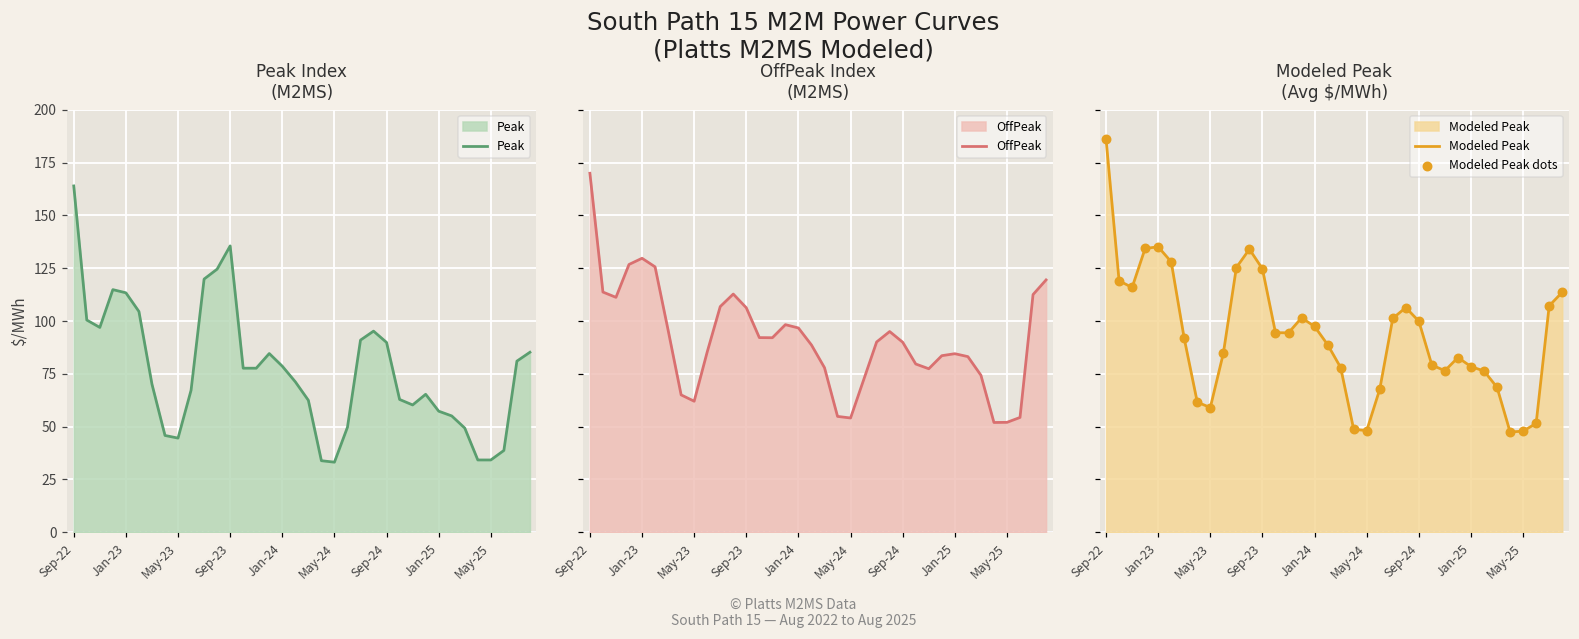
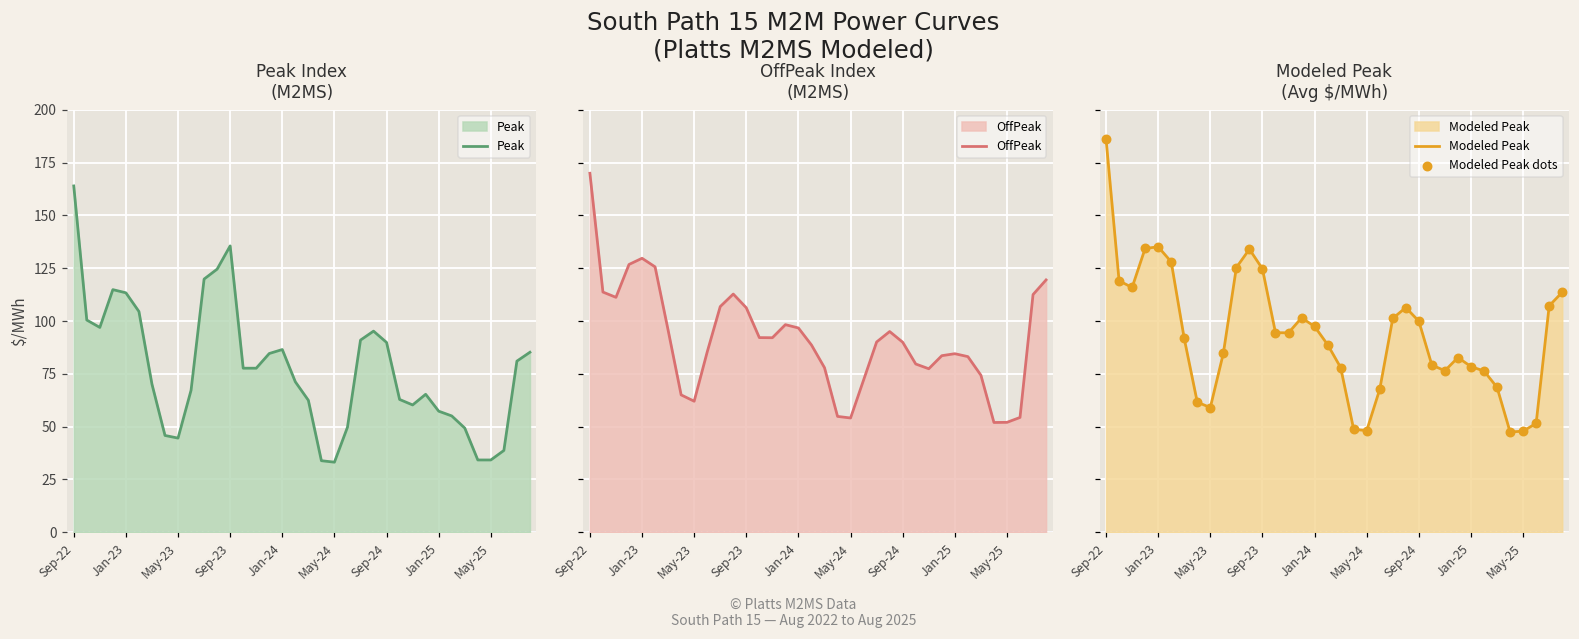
  {
    "Peak Index (M2MS)": {
      "Sep-22": 164,
      "Jan-23": 113,
      "May-23": 45,
      "Sep-23": 136,
-     "Jan-24": 79,
+     "Jan-24": 87,
      "May-24": 33,
      "Sep-24": 90,
      "Jan-25": 57,
      "May-25": 34
    }
  }
